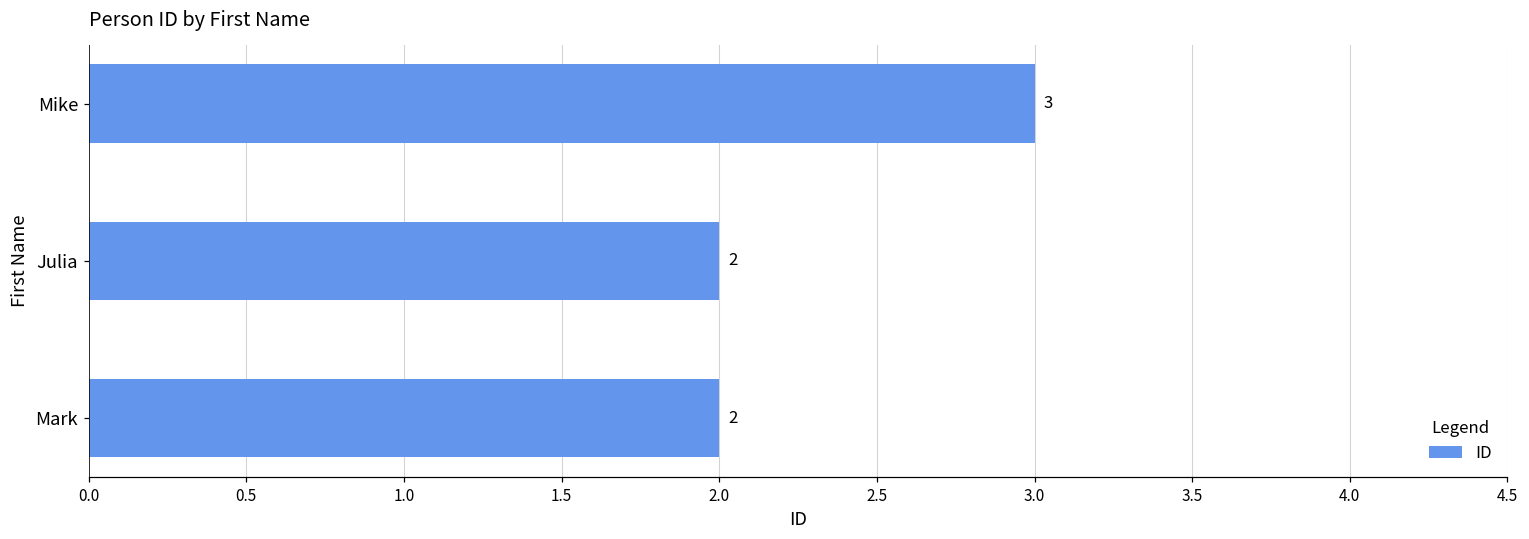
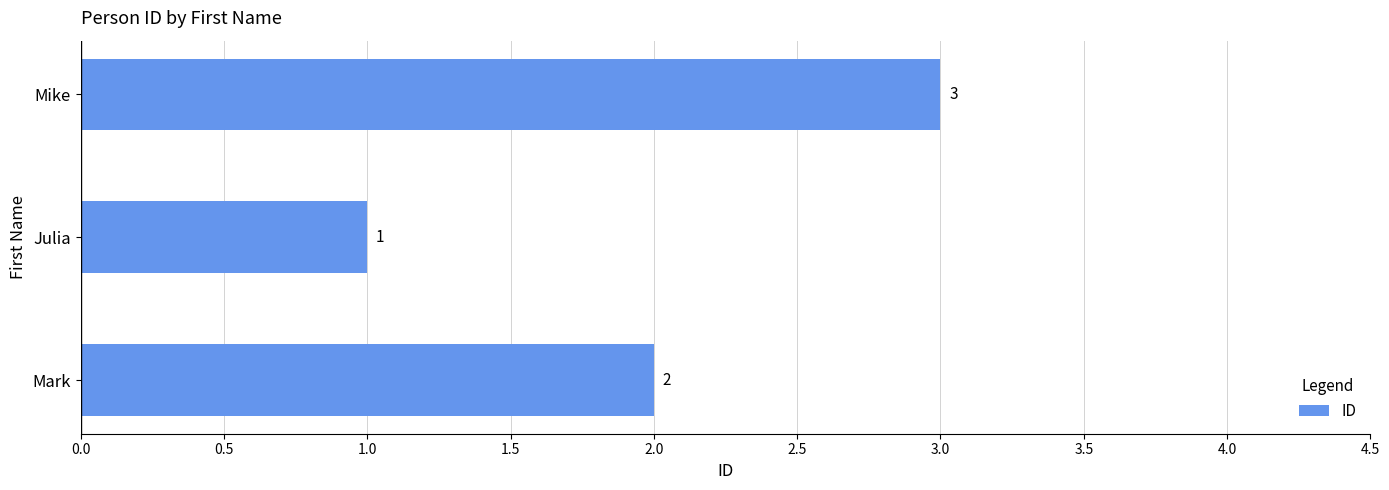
  {
    "Mike": 3,
-   "Julia": 2,
+   "Julia": 1,
    "Mark": 2
  }
